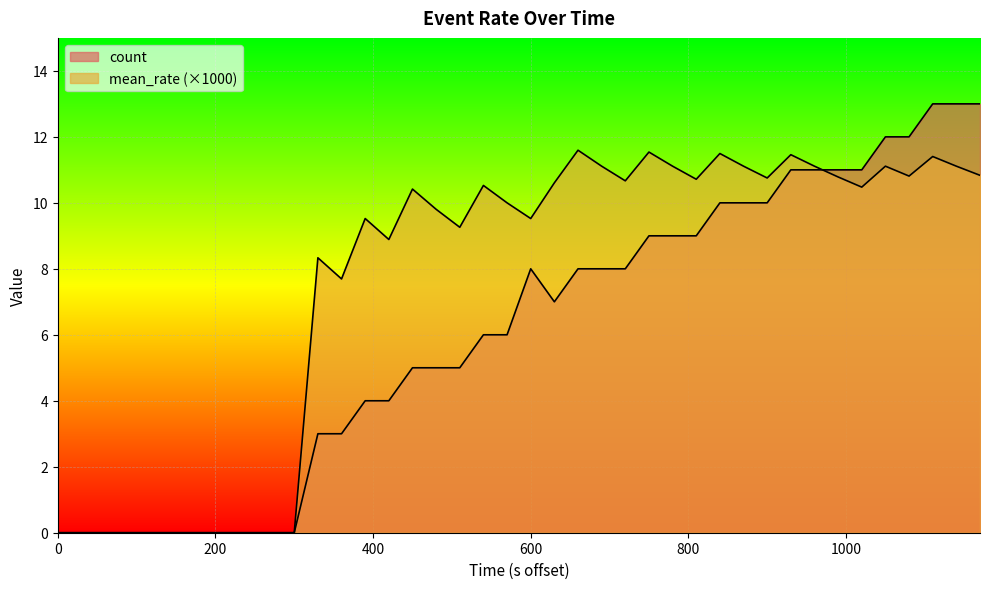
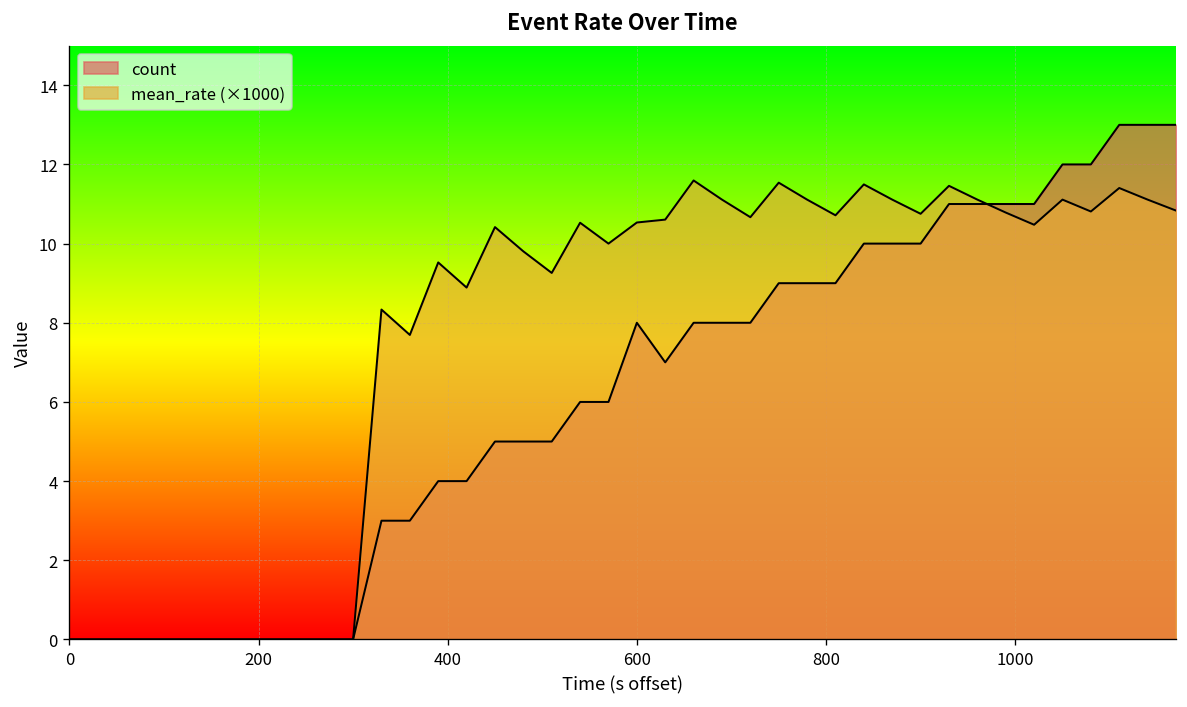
  {
    "count": {
      "600": 8.0
    },
    "mean_rate (×1000)": {
-     "600": 9.5
+     "600": 10.5
    }
  }
